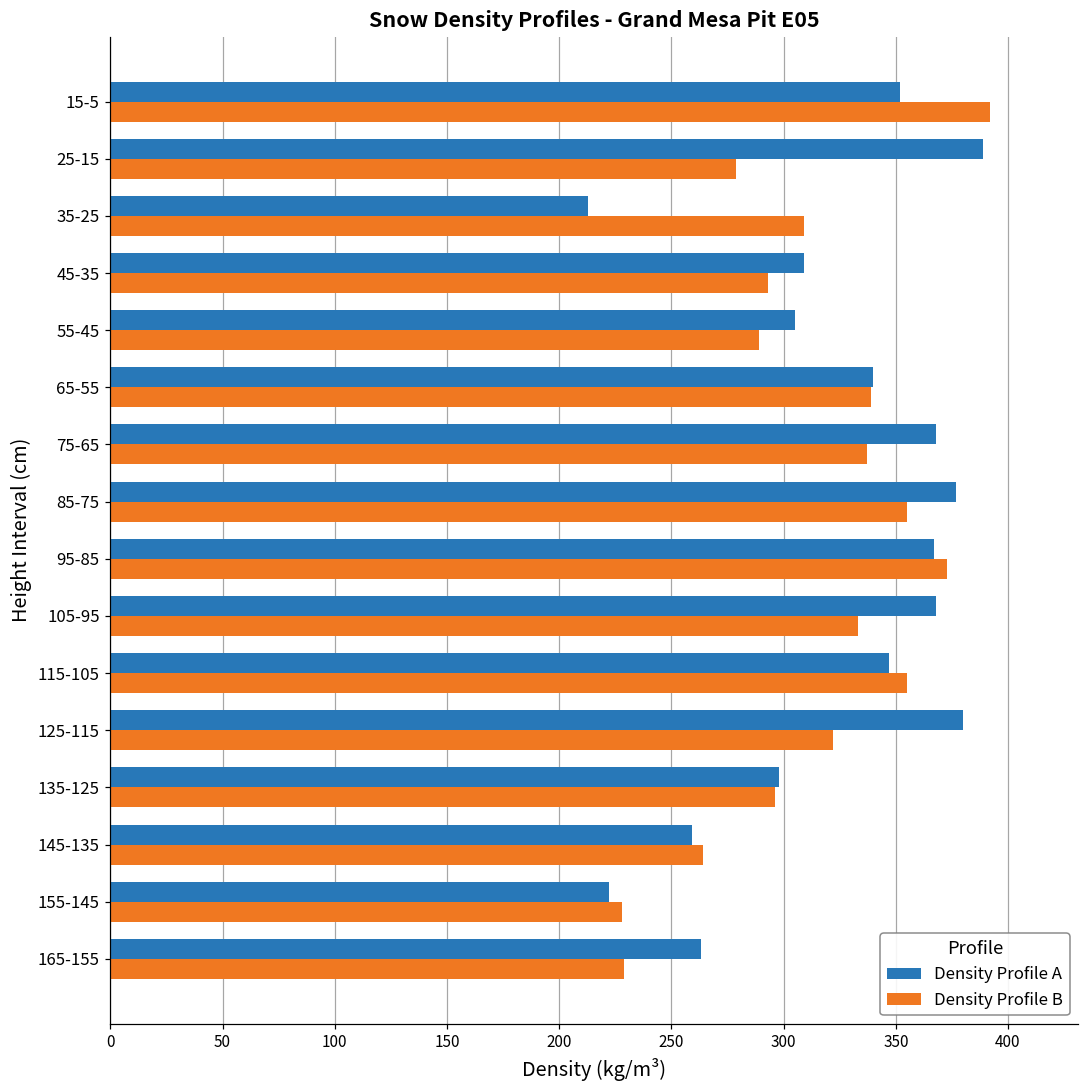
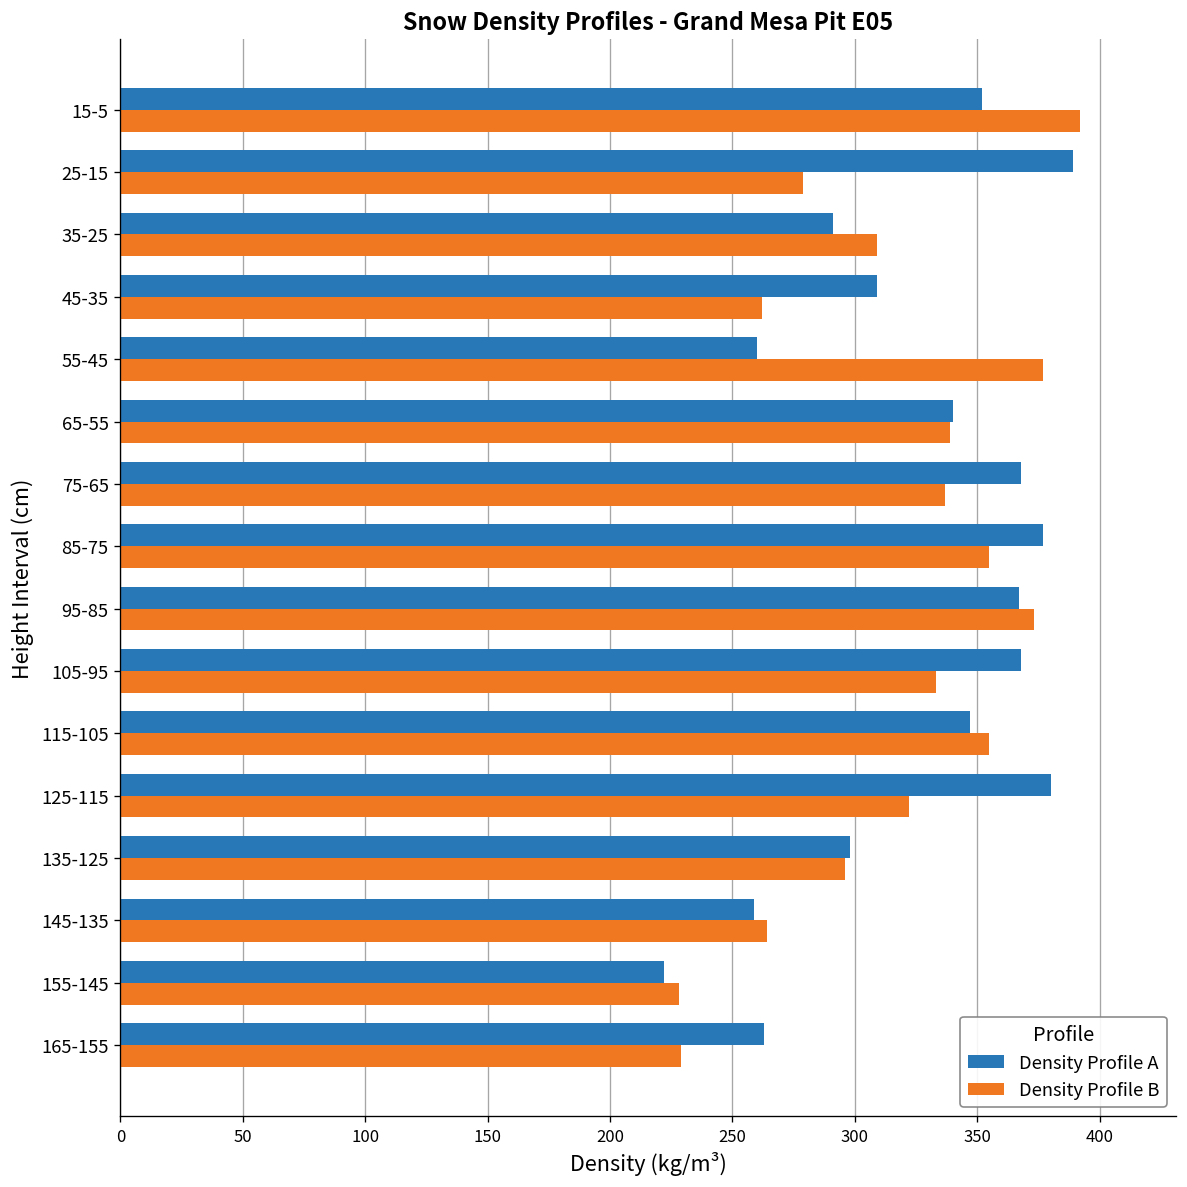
  {
    "Density Profile A": {
      "15-5": 352,
      "25-15": 389,
-     "35-25": 213,
+     "35-25": 291,
      "45-35": 309,
-     "55-45": 305,
+     "55-45": 260,
      "65-55": 340,
      "75-65": 368,
      "85-75": 377,
      "95-85": 367,
      "105-95": 368,
      "115-105": 347,
      "125-115": 380,
      "135-125": 298,
      "145-135": 259,
      "155-145": 222,
      "165-155": 263
    },
    "Density Profile B": {
      "15-5": 392,
      "25-15": 279,
      "35-25": 309,
-     "45-35": 293,
-     "55-45": 289,
+     "45-35": 262,
+     "55-45": 377,
      "65-55": 339,
      "75-65": 337,
      "85-75": 355,
      "95-85": 373,
      "105-95": 333,
      "115-105": 355,
      "125-115": 322,
      "135-125": 296,
      "145-135": 264,
      "155-145": 228,
      "165-155": 229
    }
  }
